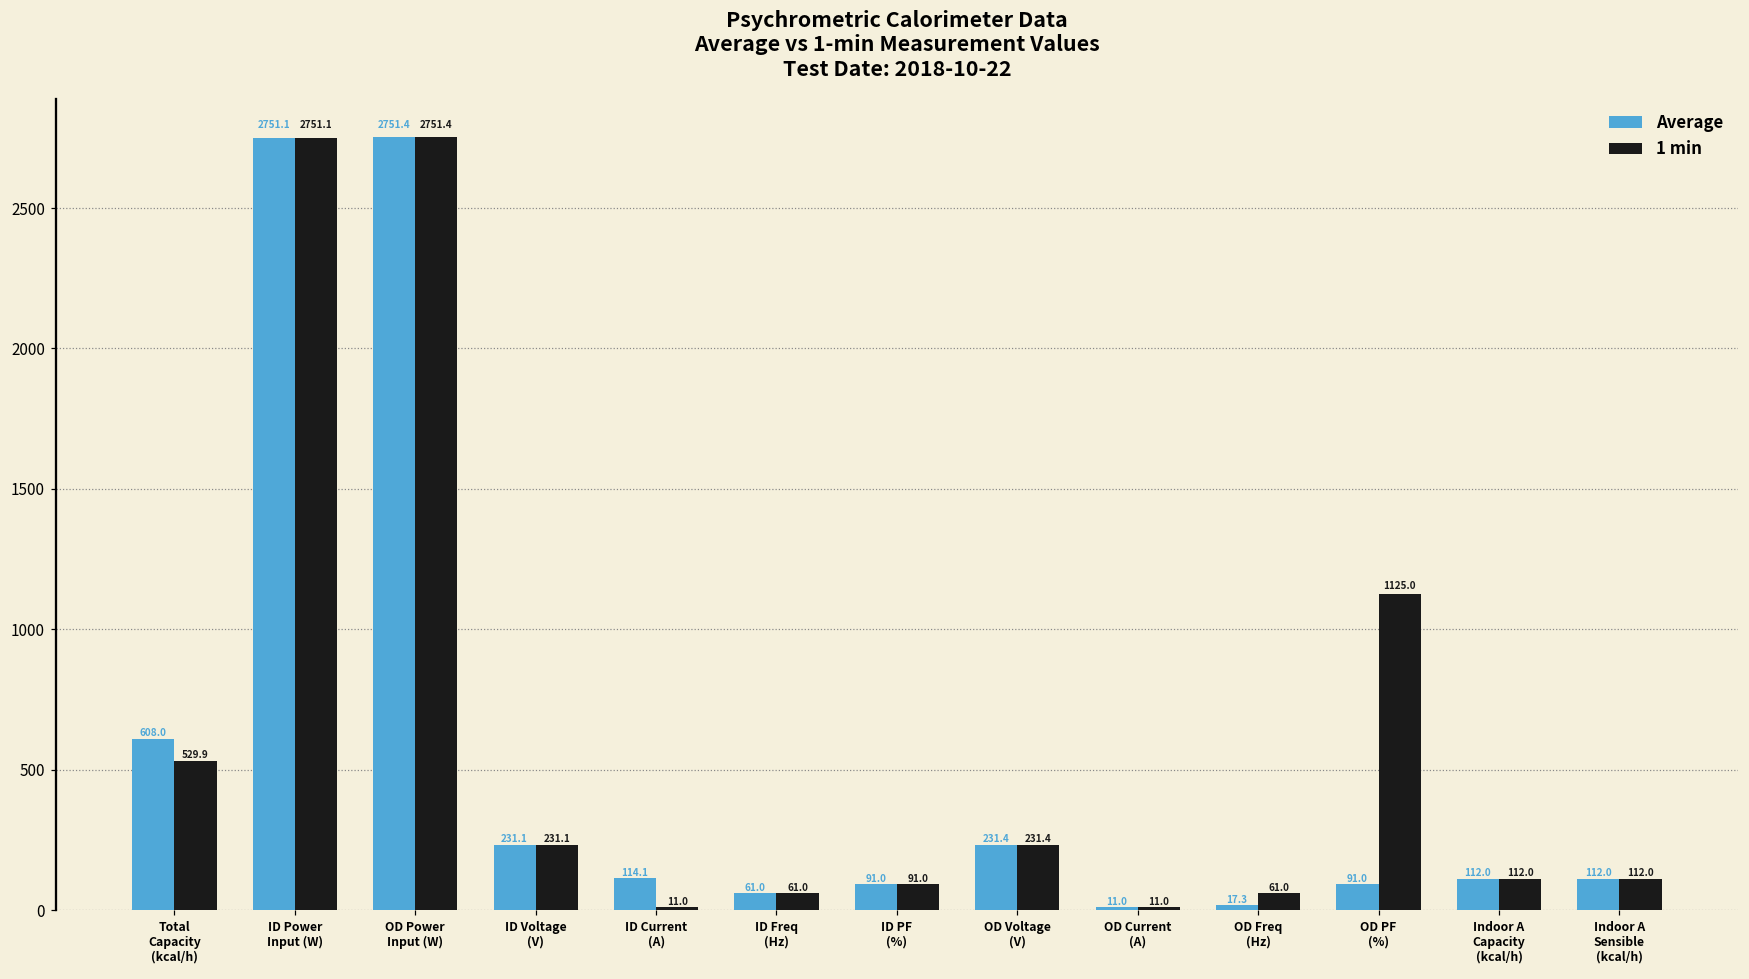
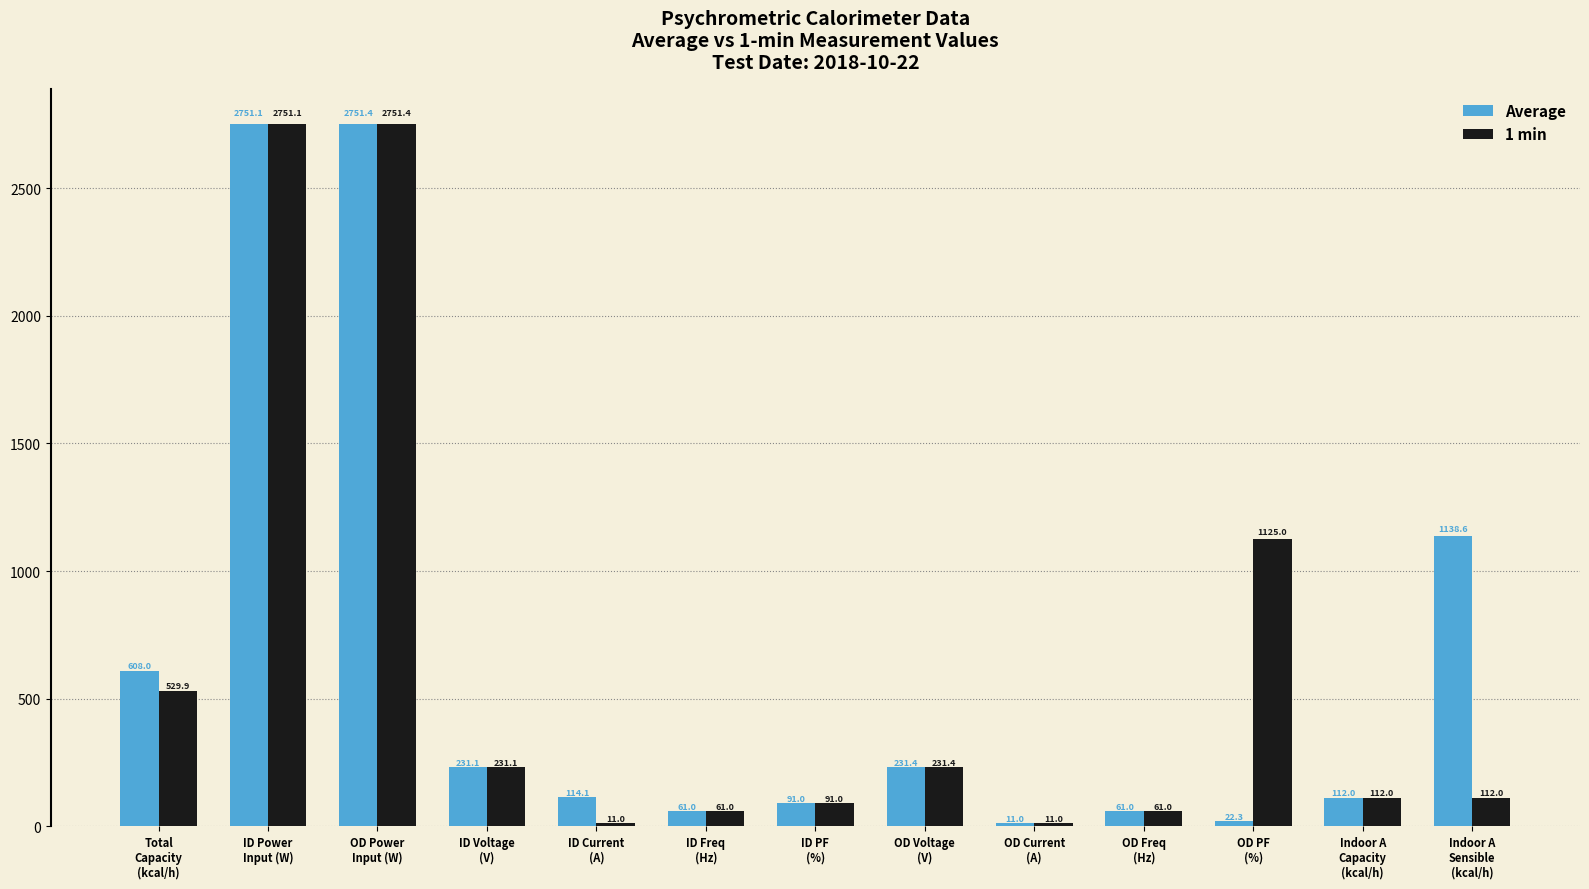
  {
    "Average": {
      "Total Capacity (kcal/h)": 608.0,
      "ID Power Input (W)": 2751.1,
      "OD Power Input (W)": 2751.4,
      "ID Voltage (V)": 231.1,
      "ID Current (A)": 114.1,
      "ID Freq (Hz)": 61.0,
      "ID PF (%)": 91.0,
      "OD Voltage (V)": 231.4,
      "OD Current (A)": 11.0,
-     "OD Freq (Hz)": 17.3,
-     "OD PF (%)": 91.0,
+     "OD Freq (Hz)": 61.0,
+     "OD PF (%)": 22.3,
      "Indoor A Capacity (kcal/h)": 112.0,
-     "Indoor A Sensible (kcal/h)": 112.0
+     "Indoor A Sensible (kcal/h)": 1138.6
    },
    "1 min": {
      "Total Capacity (kcal/h)": 529.9,
      "ID Power Input (W)": 2751.1,
      "OD Power Input (W)": 2751.4,
      "ID Voltage (V)": 231.1,
      "ID Current (A)": 11.0,
      "ID Freq (Hz)": 61.0,
      "ID PF (%)": 91.0,
      "OD Voltage (V)": 231.4,
      "OD Current (A)": 11.0,
      "OD Freq (Hz)": 61.0,
      "OD PF (%)": 1125.0,
      "Indoor A Capacity (kcal/h)": 112.0,
      "Indoor A Sensible (kcal/h)": 112.0
    }
  }
